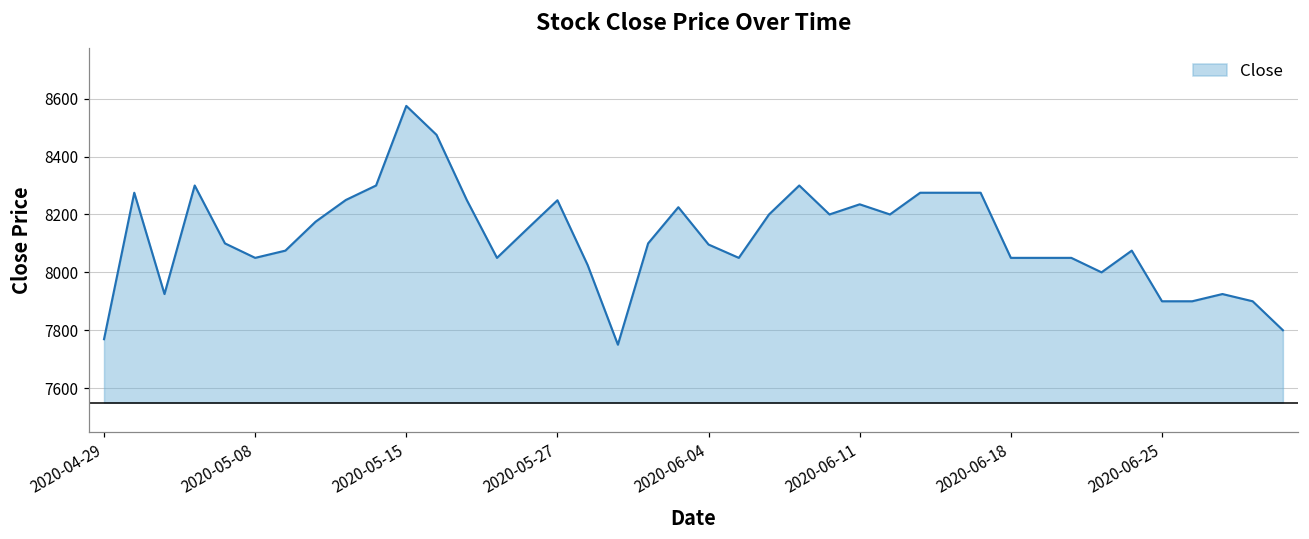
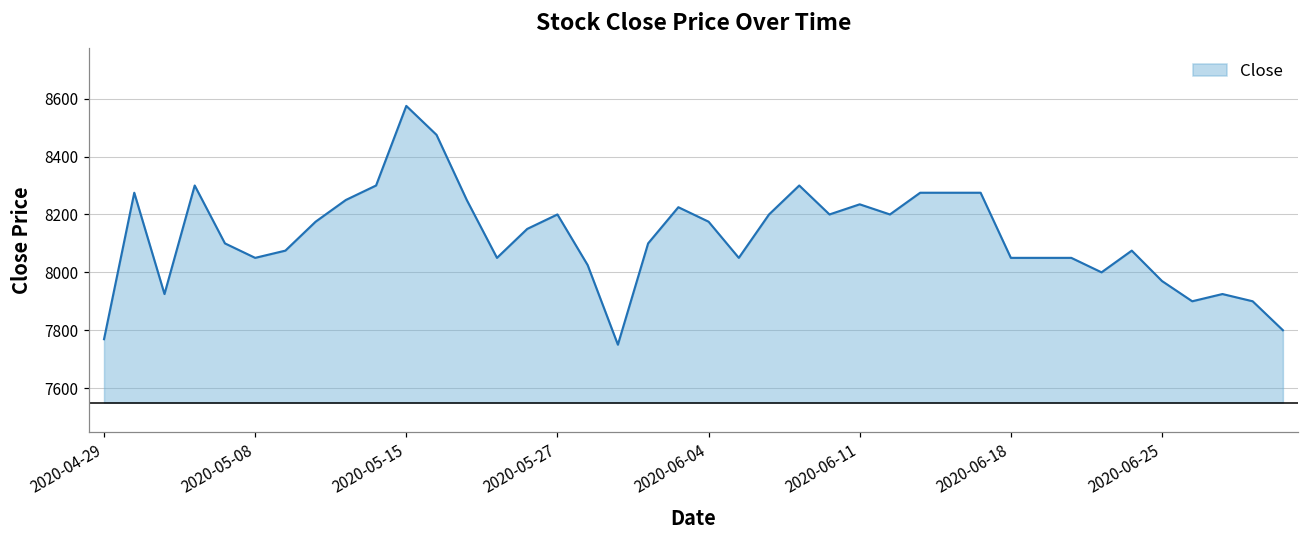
  {
    "2020-04-29": 7770,
    "2020-05-08": 8050,
    "2020-05-15": 8580,
-   "2020-05-27": 8250,
-   "2020-06-04": 8100,
+   "2020-05-27": 8200,
+   "2020-06-04": 8180,
    "2020-06-11": 8240,
    "2020-06-18": 8050,
-   "2020-06-25": 7900
+   "2020-06-25": 7970
  }
